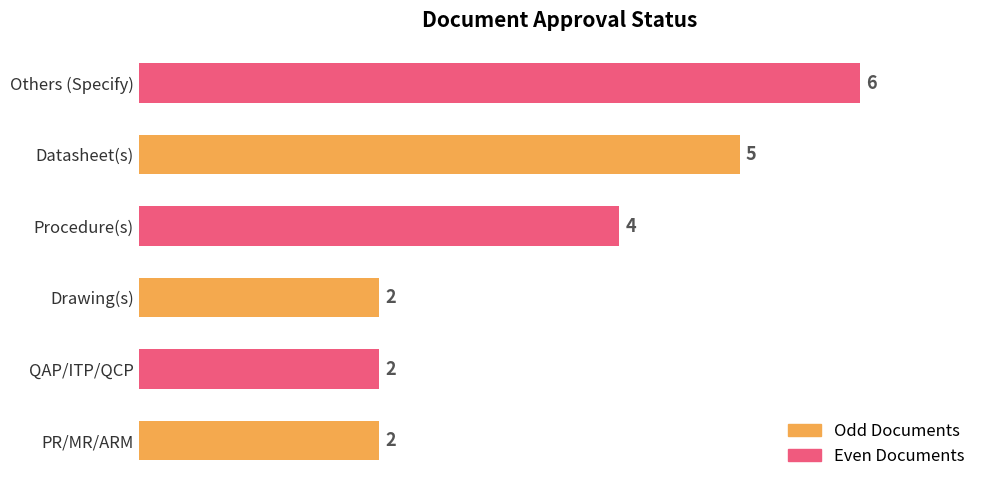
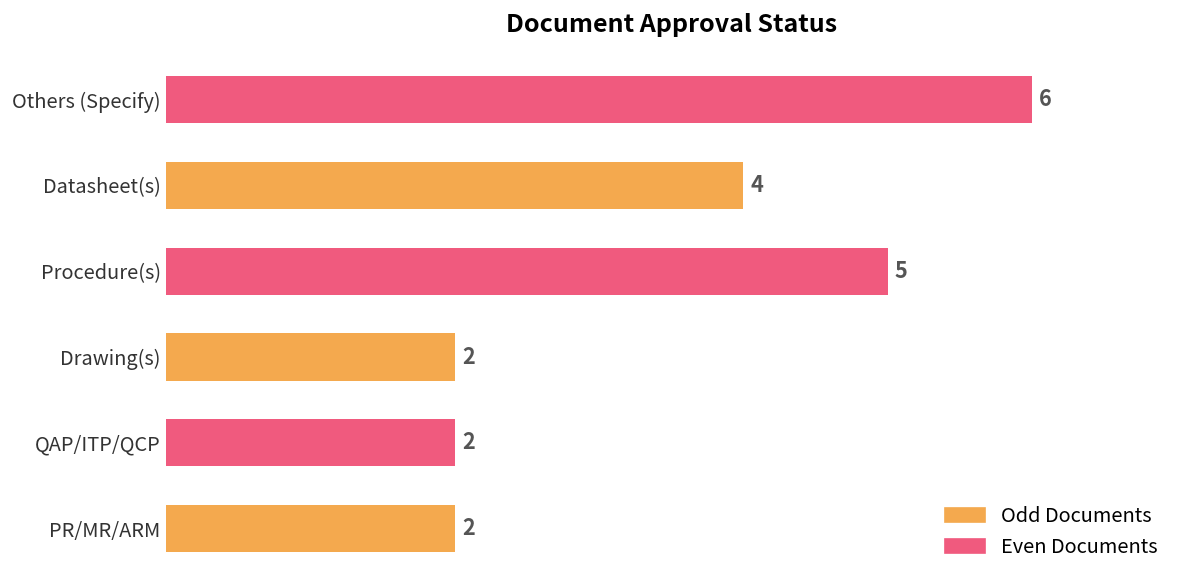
  {
    "Others (Specify)": 6,
-   "Datasheet(s)": 5,
-   "Procedure(s)": 4,
+   "Datasheet(s)": 4,
+   "Procedure(s)": 5,
    "Drawing(s)": 2,
    "QAP/ITP/QCP": 2,
    "PR/MR/ARM": 2
  }
